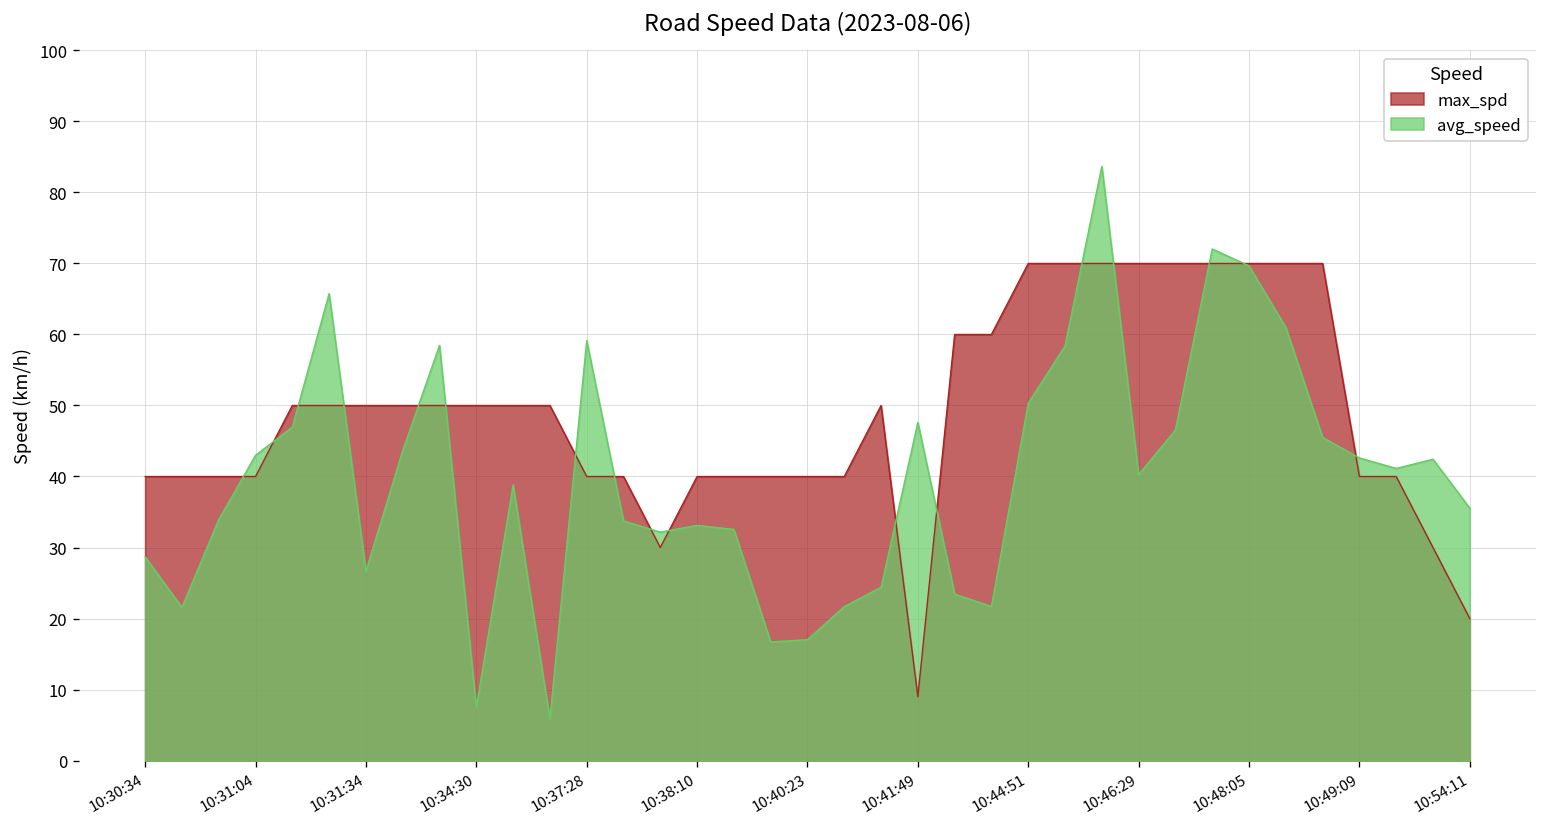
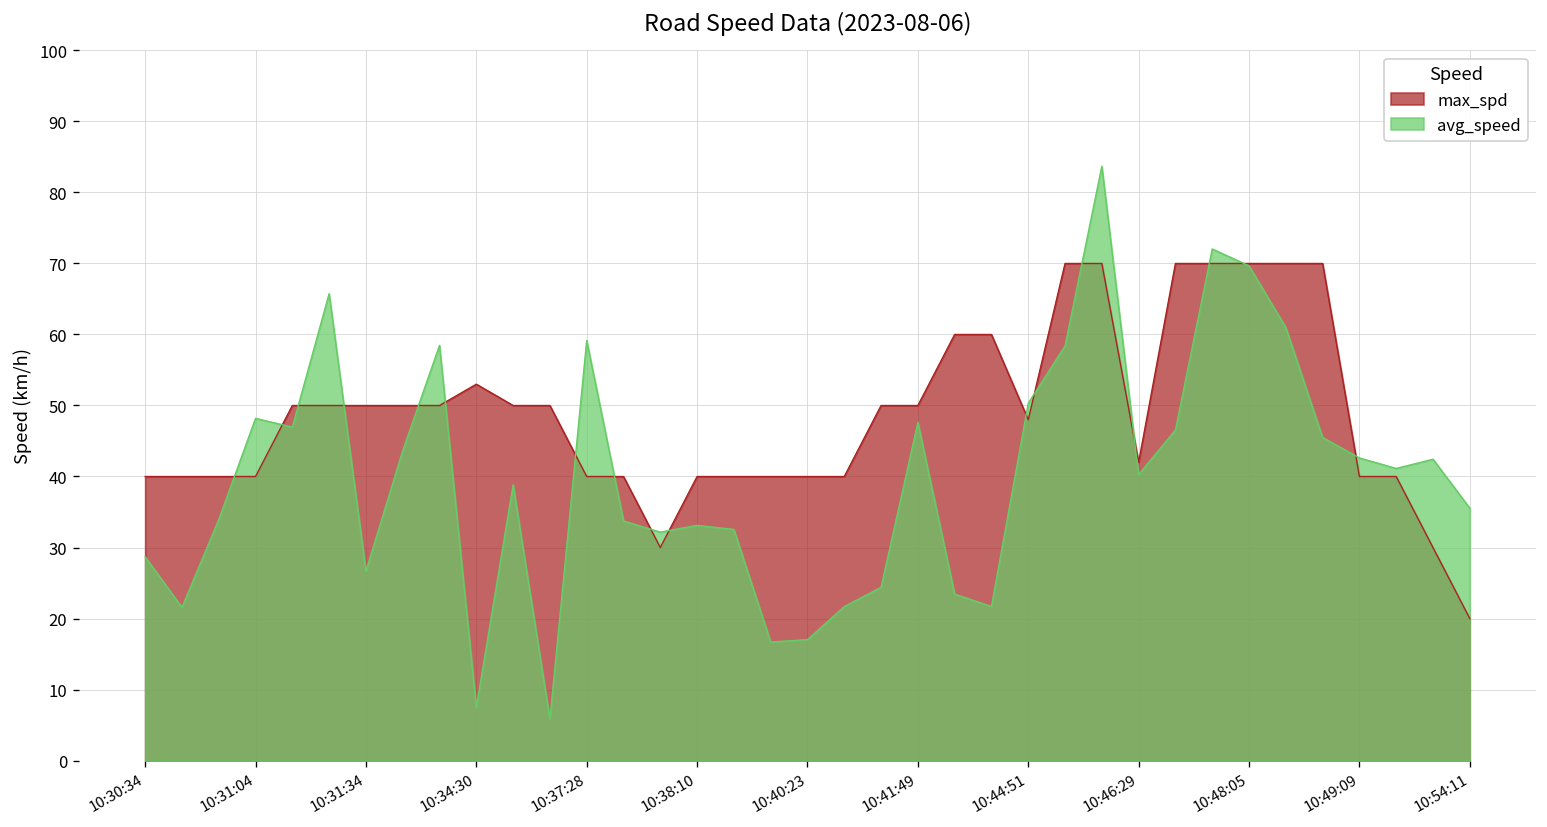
  {
    "max_spd": {
      "10:30:34": 40,
      "10:31:04": 40,
      "10:31:34": 50,
-     "10:34:30": 50,
+     "10:34:30": 53,
      "10:37:28": 40,
      "10:38:10": 40,
      "10:40:23": 40,
-     "10:41:49": 9,
-     "10:44:51": 70,
-     "10:46:29": 70,
+     "10:41:49": 50,
+     "10:44:51": 48,
+     "10:46:29": 42,
      "10:49:09": 40,
      "10:54:11": 20
    },
    "avg_speed": {
      "10:30:34": 29,
-     "10:31:04": 43,
+     "10:31:04": 48,
      "10:31:34": 27,
      "10:34:30": 7,
      "10:37:28": 59,
      "10:38:10": 33,
      "10:40:23": 17,
      "10:41:49": 48,
      "10:44:51": 50,
      "10:46:29": 40,
      "10:49:09": 43,
      "10:54:11": 36
    }
  }
